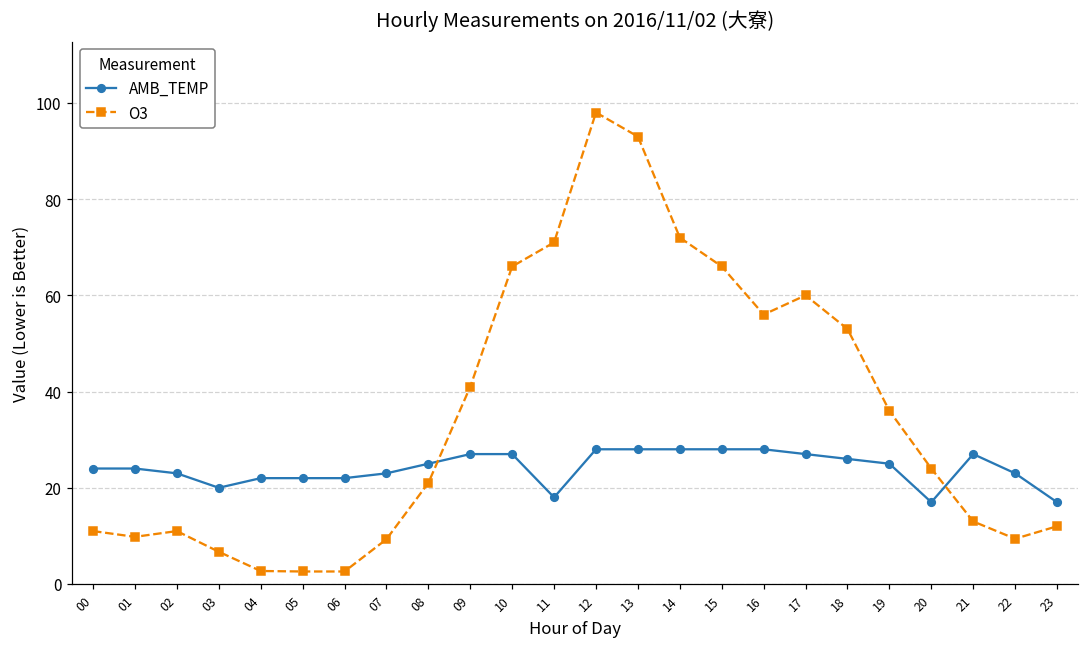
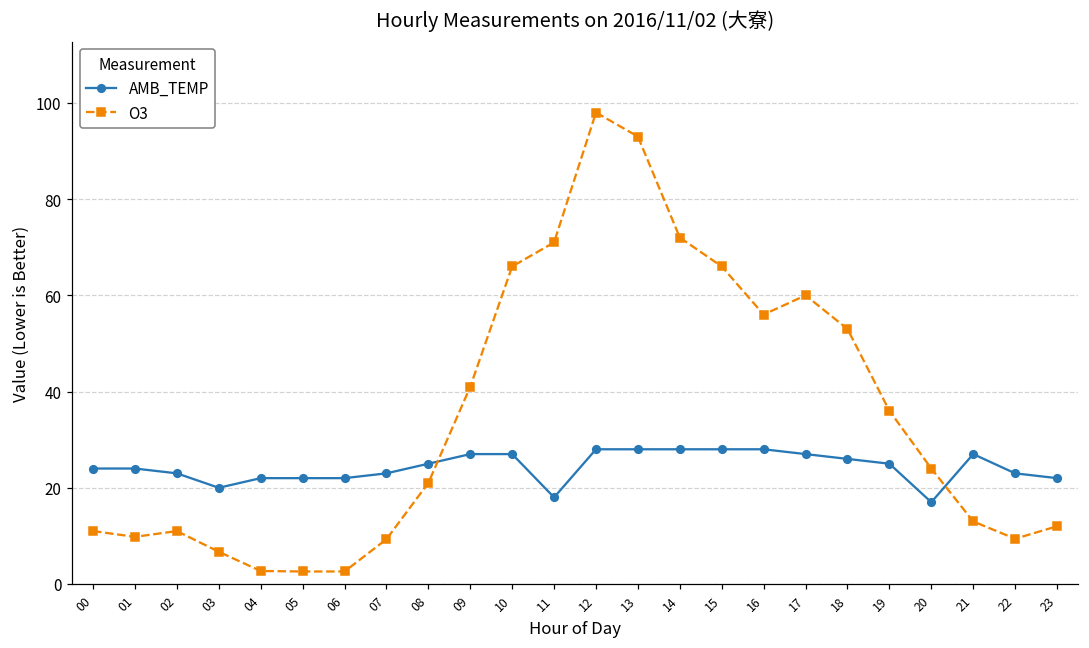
  {
    "AMB_TEMP": {
      "00": 24,
      "01": 24,
      "02": 23,
      "03": 20,
      "04": 22,
      "05": 22,
      "06": 22,
      "07": 23,
      "08": 25,
      "09": 27,
      "10": 27,
      "11": 18,
      "12": 28,
      "13": 28,
      "14": 28,
      "15": 28,
      "16": 28,
      "17": 27,
      "18": 26,
      "19": 25,
      "20": 17,
      "21": 27,
      "22": 23,
-     "23": 17
+     "23": 22
    },
    "O3": {
      "00": 11,
      "01": 10,
      "02": 11,
      "03": 7,
      "04": 3,
      "05": 3,
      "06": 3,
      "07": 9,
      "08": 21,
      "09": 41,
      "10": 66,
      "11": 71,
      "12": 98,
      "13": 93,
      "14": 72,
      "15": 66,
      "16": 56,
      "17": 60,
      "18": 53,
      "19": 36,
      "20": 24,
      "21": 13,
      "22": 9,
      "23": 12
    }
  }
